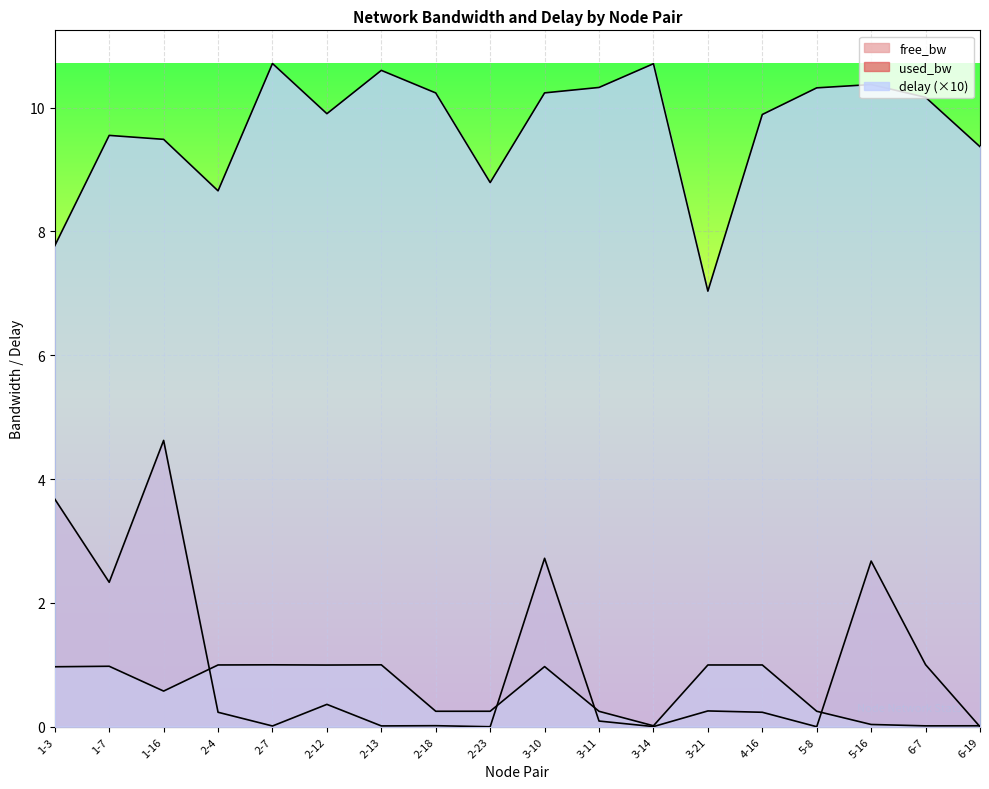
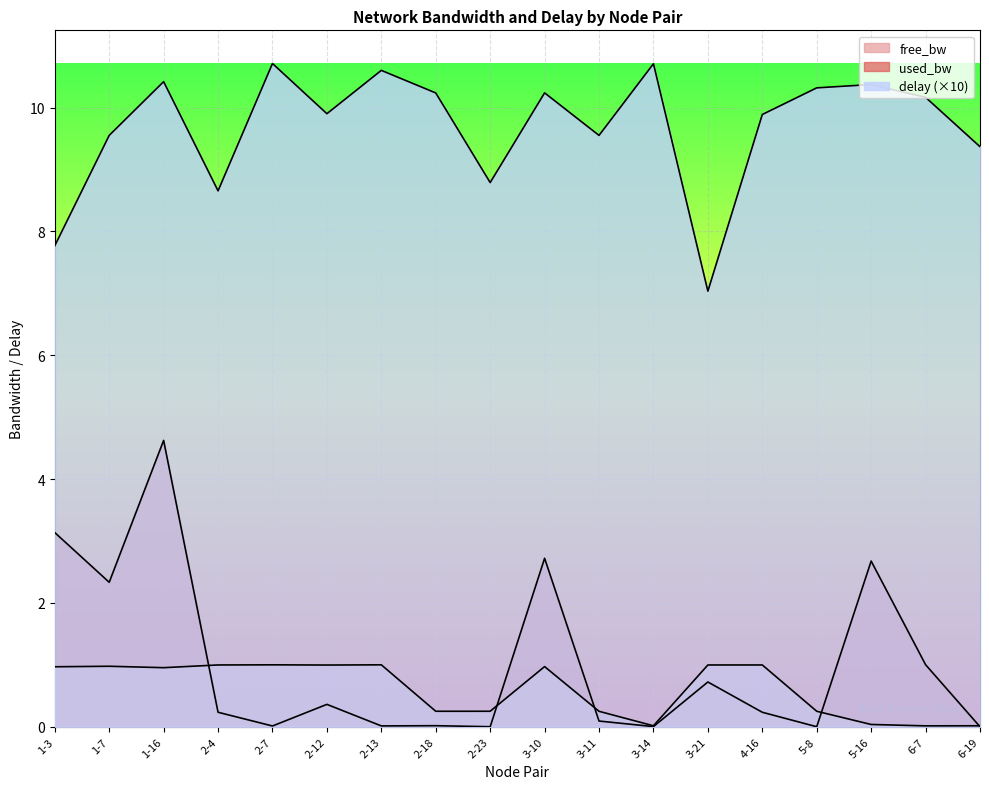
  {
    "free_bw": {
      "1-3": 1.0,
      "1-7": 1.0,
-     "1-16": 0.6,
+     "1-16": 1.0,
      "2-4": 1.0,
      "2-7": 1.0,
      "2-12": 1.0,
      "2-13": 1.0,
      "2-18": 0.2,
      "2-23": 0.2,
      "3-10": 1.0,
      "3-11": 0.2,
      "3-21": 1.0,
      "4-16": 1.0,
      "5-8": 0.2,
      "5-16": 0.0,
      "6-7": 0.0
    },
    "used_bw": {
-     "1-3": 3.7,
+     "1-3": 3.1,
      "1-7": 2.3,
      "1-16": 4.6,
      "2-4": 0.2,
      "2-7": 0.0,
      "2-12": 0.4,
      "2-13": 0.0,
      "2-18": 0.0,
      "2-23": 0.0,
      "3-10": 2.7,
      "3-11": 0.1,
-     "3-21": 0.3,
+     "3-21": 0.7,
      "4-16": 0.2,
      "5-8": 0.0,
      "5-16": 2.7,
      "6-7": 1.0
    },
    "delay (×10)": {
      "1-3": 7.8,
      "1-7": 9.5,
-     "1-16": 9.5,
+     "1-16": 10.4,
      "2-4": 8.7,
      "2-7": 10.7,
      "2-12": 9.9,
      "2-13": 10.6,
      "2-18": 10.2,
      "2-23": 8.8,
      "3-10": 10.2,
-     "3-11": 10.3,
+     "3-11": 9.5,
      "3-14": 10.7,
      "3-21": 7.0,
      "4-16": 9.9,
      "5-8": 10.3,
      "6-19": 9.4
    }
  }
